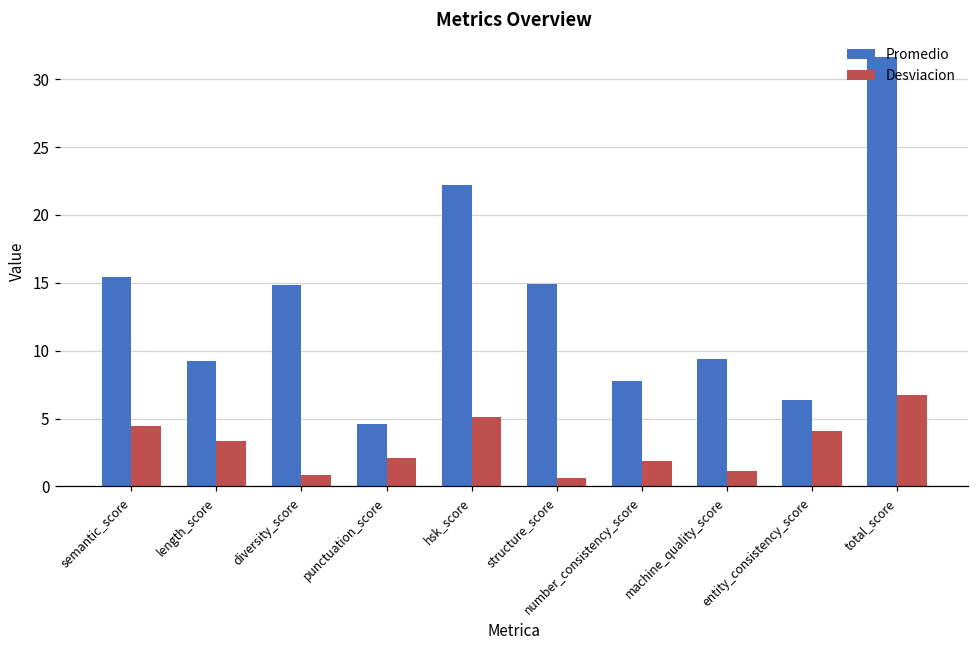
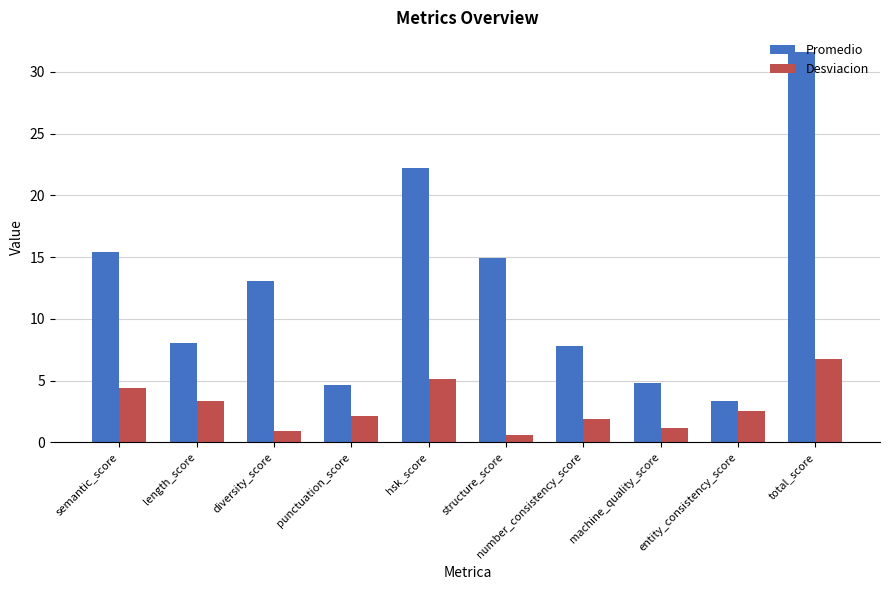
  {
    "Promedio": {
      "semantic_score": 15.4,
-     "length_score": 9.3,
-     "diversity_score": 14.8,
+     "length_score": 8.0,
+     "diversity_score": 13.0,
      "punctuation_score": 4.6,
      "hsk_score": 22.2,
      "structure_score": 14.9,
      "number_consistency_score": 7.8,
-     "machine_quality_score": 9.4,
-     "entity_consistency_score": 6.4,
+     "machine_quality_score": 4.8,
+     "entity_consistency_score": 3.4,
      "total_score": 31.6
    },
    "Desviacion": {
      "semantic_score": 4.4,
      "length_score": 3.3,
      "diversity_score": 0.9,
      "punctuation_score": 2.1,
      "hsk_score": 5.1,
      "structure_score": 0.6,
      "number_consistency_score": 1.9,
      "machine_quality_score": 1.2,
-     "entity_consistency_score": 4.1,
+     "entity_consistency_score": 2.5,
      "total_score": 6.7
    }
  }
